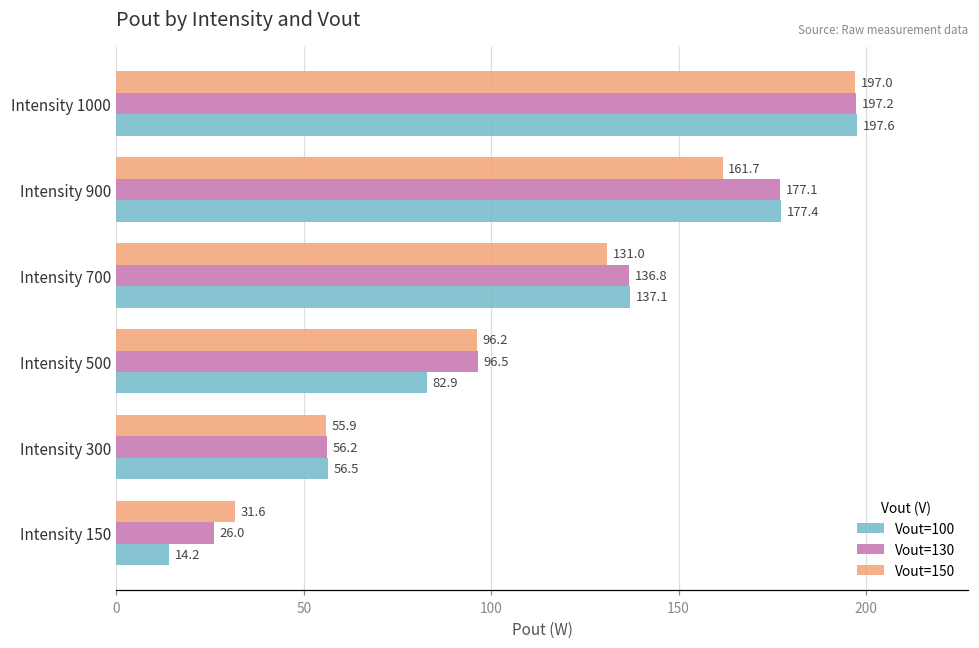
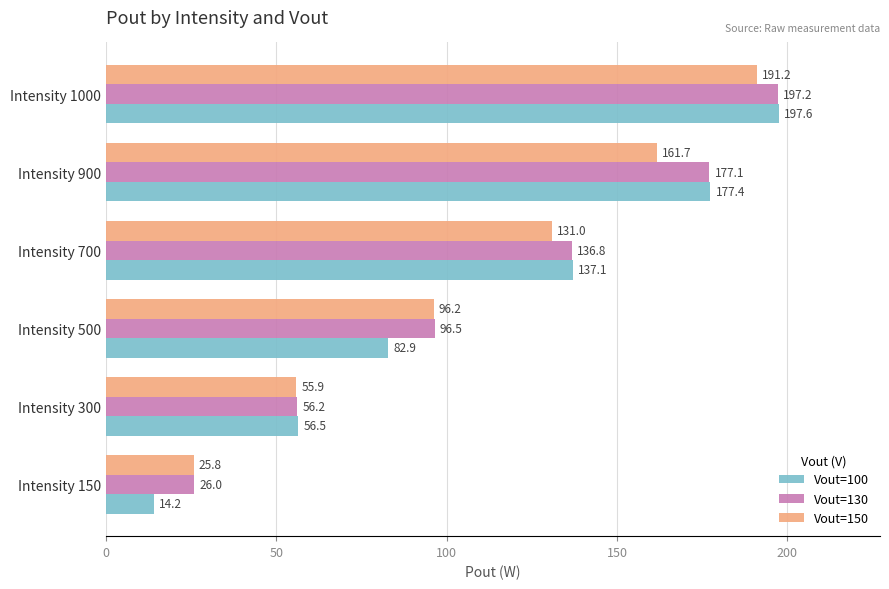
  {
    "Vout=100": {
      "Intensity 1000": 197.6,
      "Intensity 900": 177.4,
      "Intensity 700": 137.1,
      "Intensity 500": 82.9,
      "Intensity 300": 56.5,
      "Intensity 150": 14.2
    },
    "Vout=130": {
      "Intensity 1000": 197.2,
      "Intensity 900": 177.1,
      "Intensity 700": 136.8,
      "Intensity 500": 96.5,
      "Intensity 300": 56.2,
      "Intensity 150": 26.0
    },
    "Vout=150": {
-     "Intensity 1000": 197.0,
+     "Intensity 1000": 191.2,
      "Intensity 900": 161.7,
      "Intensity 700": 131.0,
      "Intensity 500": 96.2,
      "Intensity 300": 55.9,
-     "Intensity 150": 31.6
+     "Intensity 150": 25.8
    }
  }
